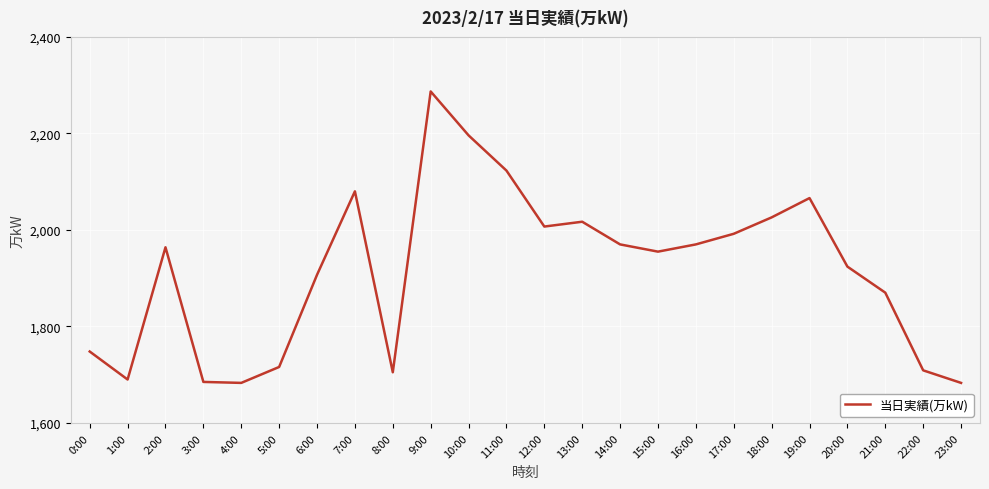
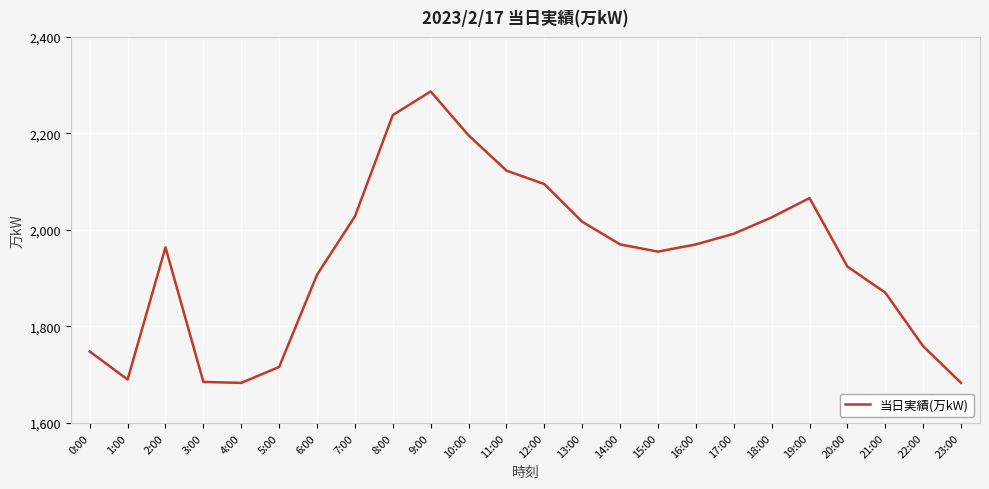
  {
    "0:00": "1,750",
    "1:00": "1,690",
    "2:00": "1,960",
    "3:00": "1,690",
    "4:00": "1,680",
    "5:00": "1,720",
    "6:00": "1,910",
-   "7:00": "2,080",
-   "8:00": "1,710",
+   "7:00": "2,030",
+   "8:00": "2,240",
    "9:00": "2,290",
    "10:00": "2,200",
    "11:00": "2,120",
-   "12:00": "2,010",
+   "12:00": "2,100",
    "13:00": "2,020",
    "14:00": "1,970",
    "15:00": "1,960",
    "16:00": "1,970",
    "17:00": "1,990",
    "18:00": "2,030",
    "19:00": "2,070",
    "20:00": "1,920",
    "21:00": "1,870",
-   "22:00": "1,710",
+   "22:00": "1,760",
    "23:00": "1,680"
  }
